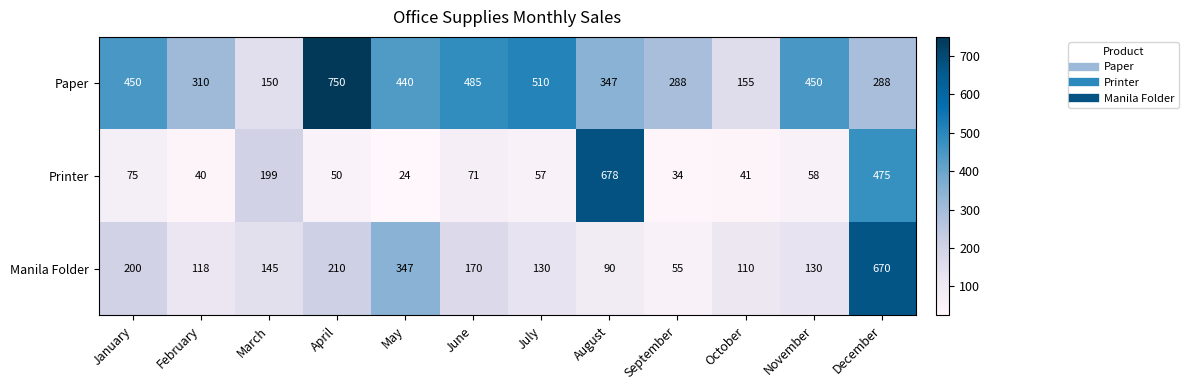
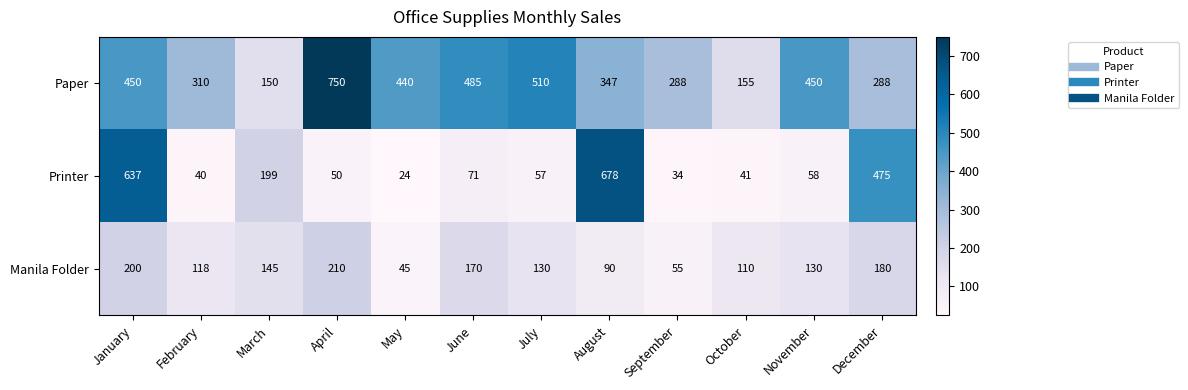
  {
    "Paper": {
      "January": 450,
      "February": 310,
      "March": 150,
      "April": 750,
      "May": 440,
      "June": 485,
      "July": 510,
      "August": 347,
      "September": 288,
      "October": 155,
      "November": 450,
      "December": 288
    },
    "Printer": {
-     "January": 75,
+     "January": 637,
      "February": 40,
      "March": 199,
      "April": 50,
      "May": 24,
      "June": 71,
      "July": 57,
      "August": 678,
      "September": 34,
      "October": 41,
      "November": 58,
      "December": 475
    },
    "Manila Folder": {
      "January": 200,
      "February": 118,
      "March": 145,
      "April": 210,
-     "May": 347,
+     "May": 45,
      "June": 170,
      "July": 130,
      "August": 90,
      "September": 55,
      "October": 110,
      "November": 130,
-     "December": 670
+     "December": 180
    }
  }
